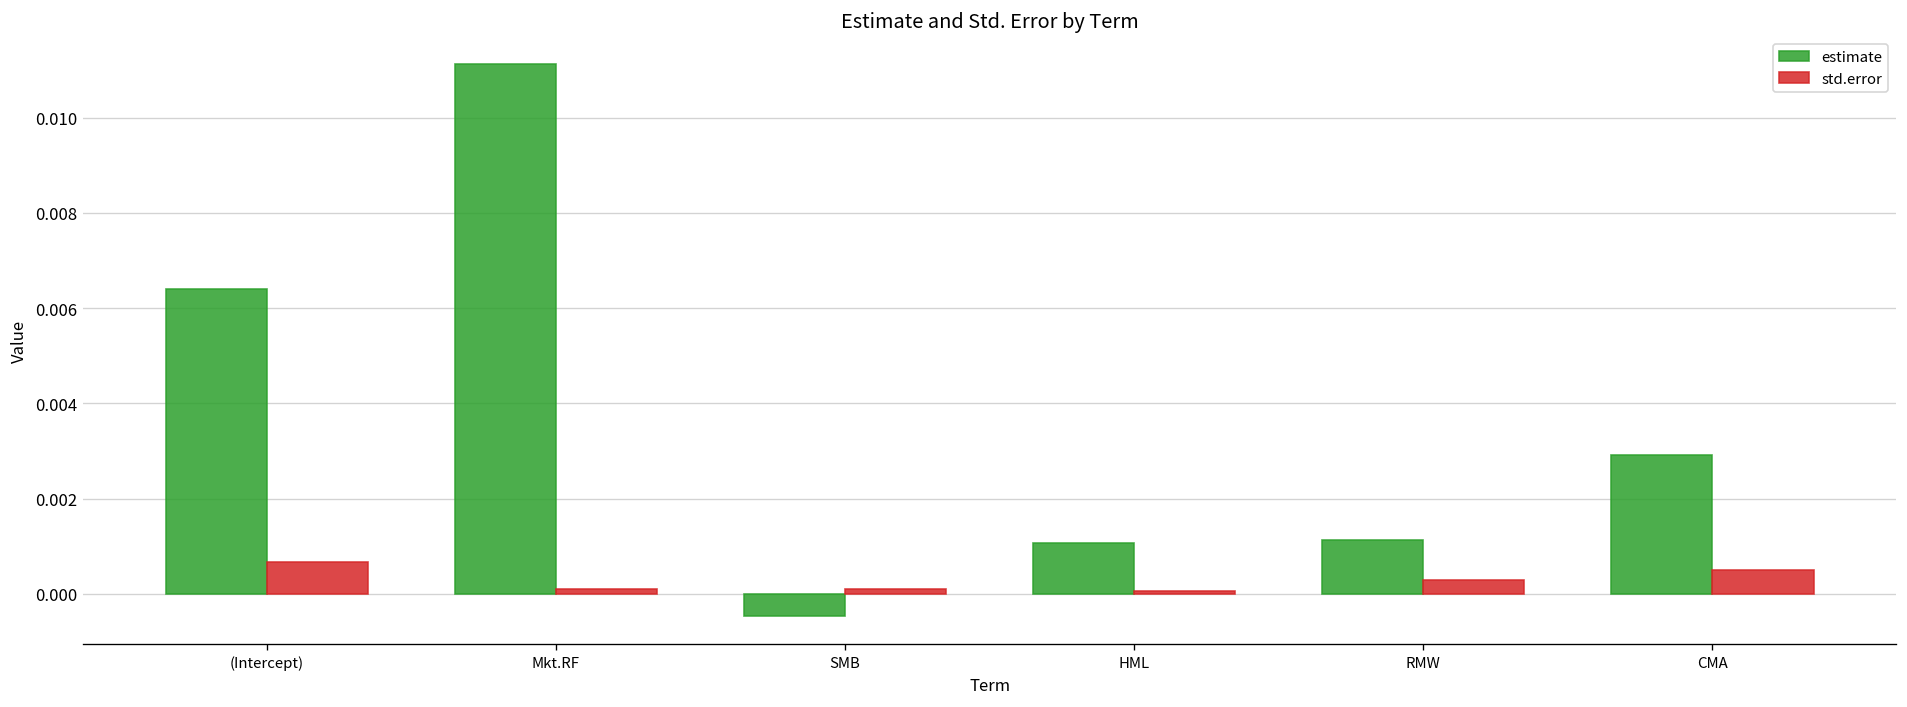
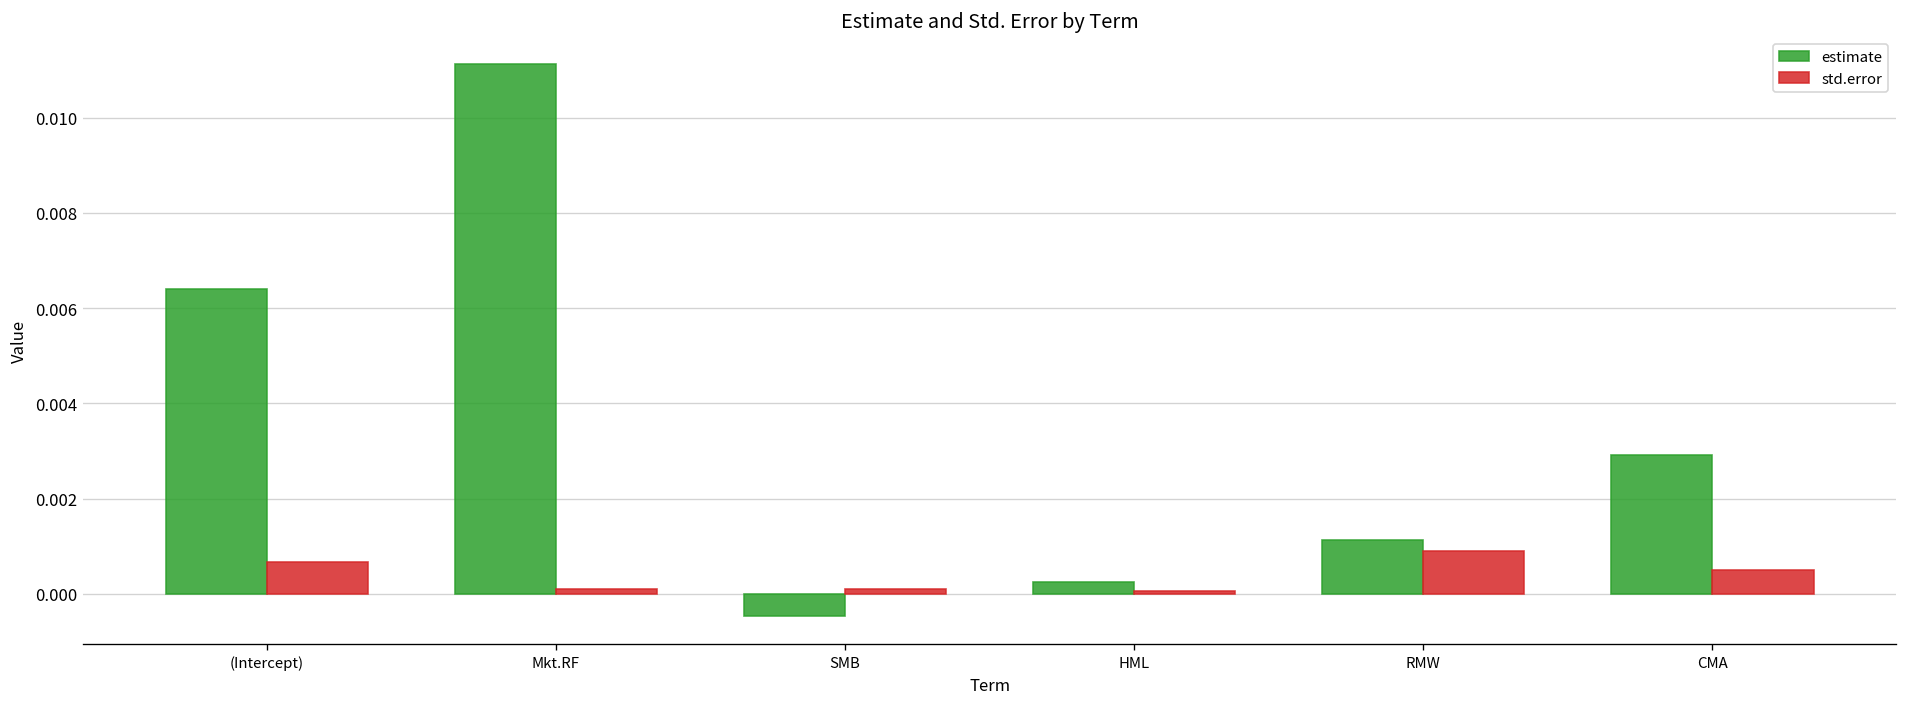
  {
    "estimate": {
      "(Intercept)": 0.0064,
      "Mkt.RF": 0.0111,
      "SMB": -0.0005,
-     "HML": 0.0011,
+     "HML": 0.0003,
      "RMW": 0.0011,
      "CMA": 0.0029
    },
    "std.error": {
      "(Intercept)": 0.0007,
      "Mkt.RF": 0.0001,
      "SMB": 0.0001,
      "HML": 0.0001,
-     "RMW": 0.0003,
+     "RMW": 0.0009,
      "CMA": 0.0005
    }
  }
